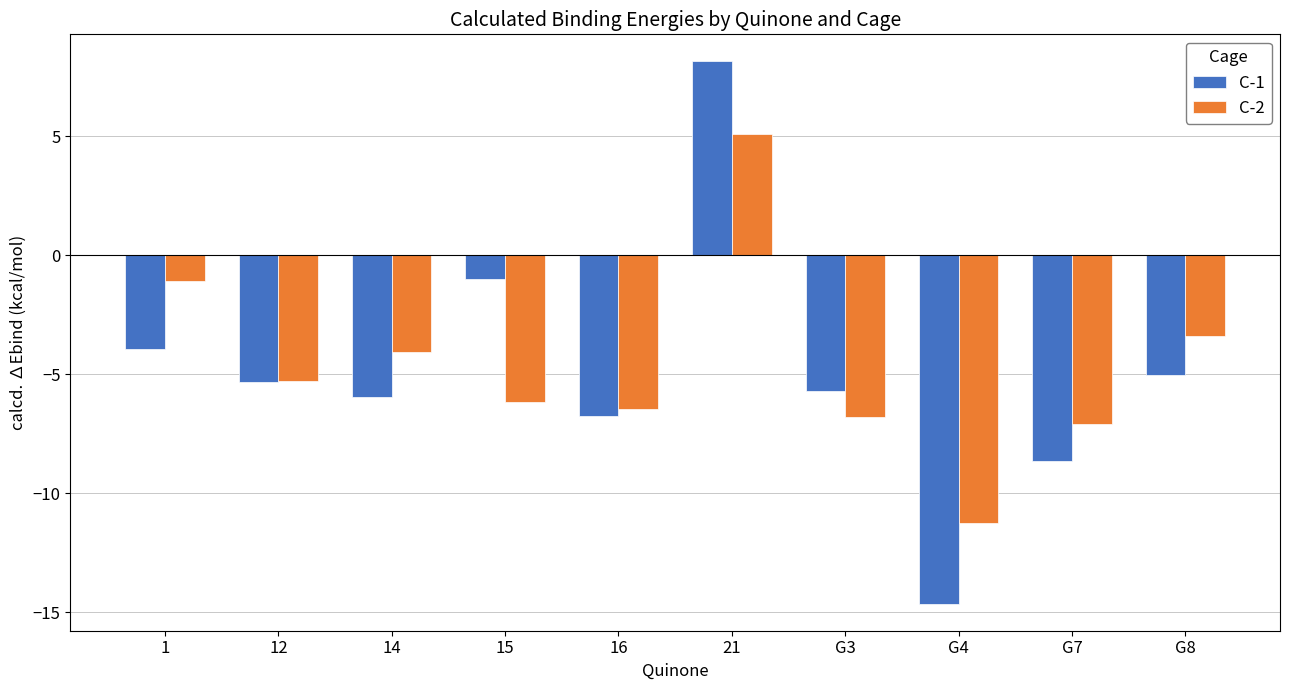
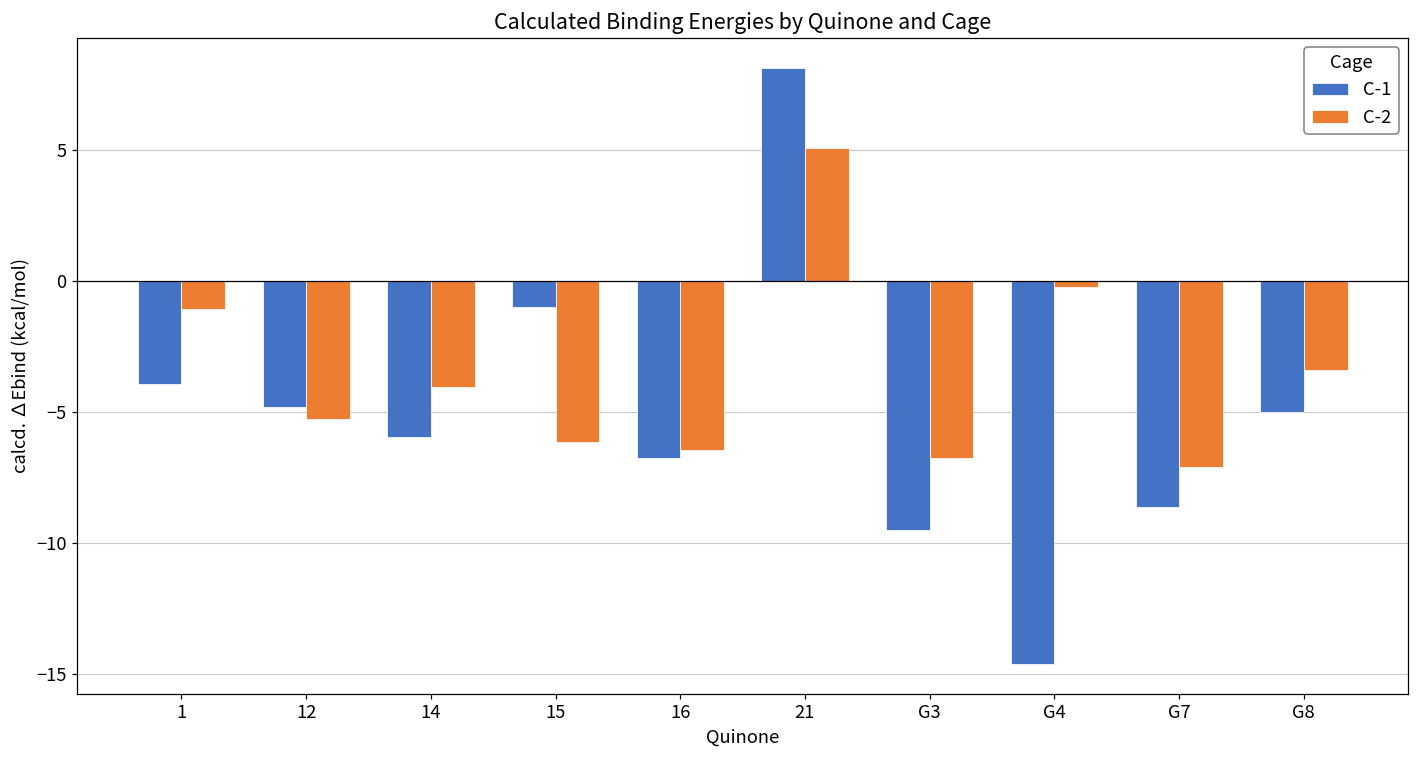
  {
    "C-1": {
      "1": -4.0,
-     "12": -5.3,
+     "12": -4.8,
      "14": -6.0,
      "15": -1.0,
      "16": -6.8,
      "21": 8.1,
-     "G3": -5.7,
+     "G3": -9.5,
      "G4": -14.6,
      "G7": -8.6,
      "G8": -5.0
    },
    "C-2": {
      "1": -1.1,
      "12": -5.3,
      "14": -4.1,
      "15": -6.1,
      "16": -6.4,
      "21": 5.1,
      "G3": -6.8,
-     "G4": -11.2,
+     "G4": -0.2,
      "G7": -7.1,
      "G8": -3.4
    }
  }
